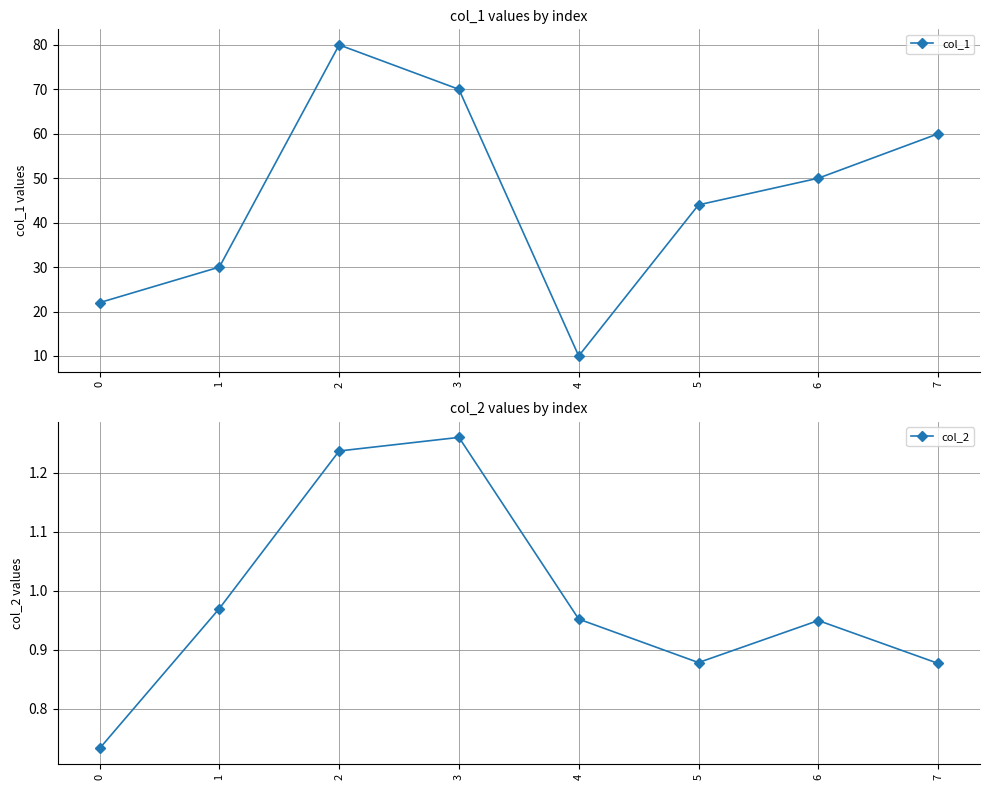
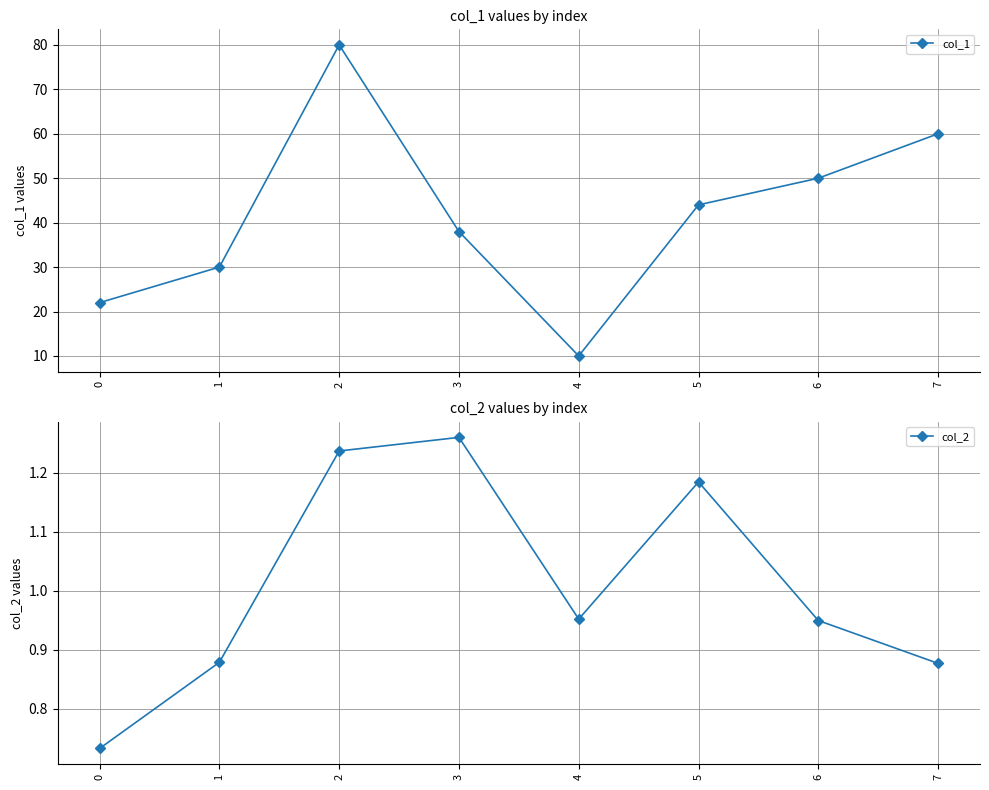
  {
    "col_1 values by index": {
      "0": 22,
      "1": 30,
      "2": 80,
-     "3": 70,
+     "3": 38,
      "4": 10,
      "5": 44,
      "6": 50,
      "7": 60
    },
    "col_2 values by index": {
      "0": 0.73,
-     "1": 0.97,
+     "1": 0.88,
      "2": 1.24,
      "3": 1.26,
      "4": 0.95,
-     "5": 0.88,
+     "5": 1.18,
      "6": 0.95,
      "7": 0.88
    }
  }
